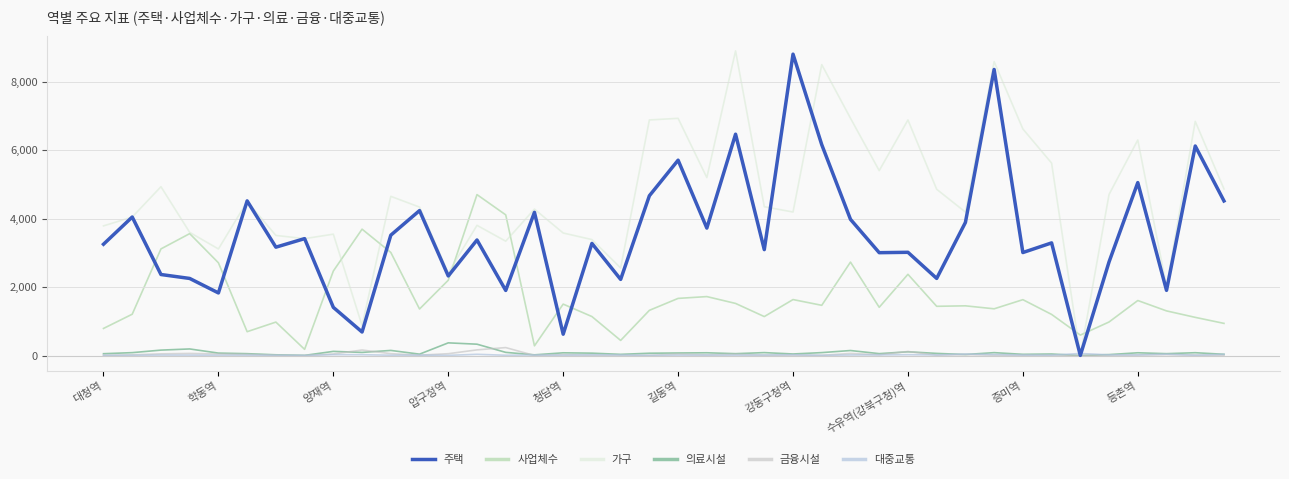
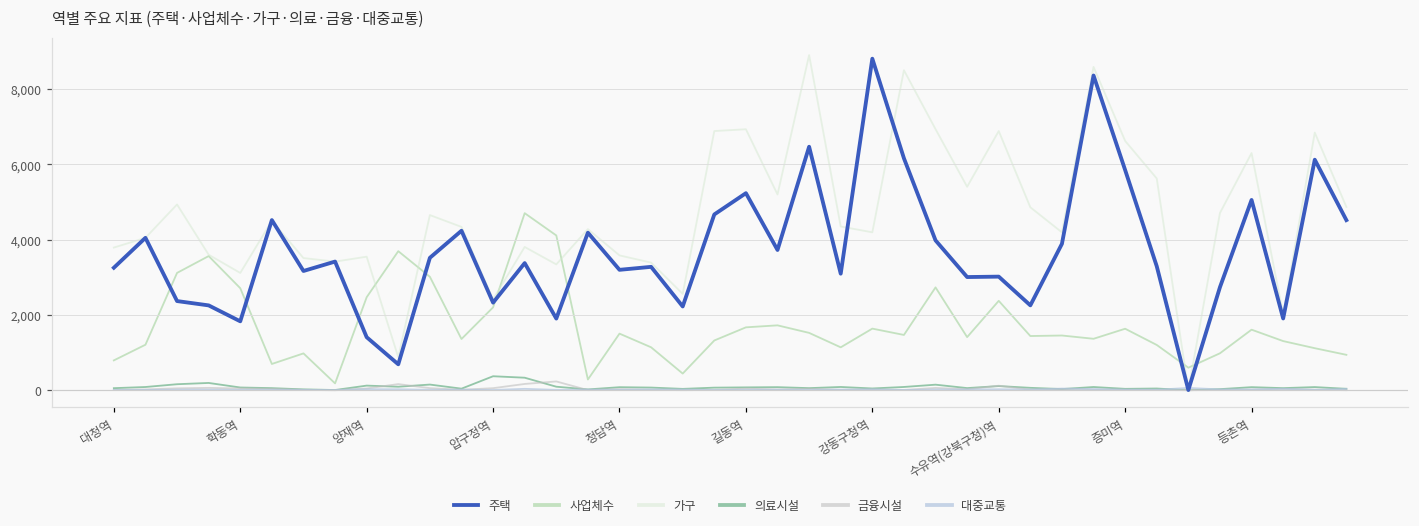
  {
    "주택": {
      "대청역": "3,300",
      "학동역": "1,800",
      "양재역": "1,400",
      "압구정역": "2,300",
-     "청담역": "600",
-     "길동역": "5,700",
+     "청담역": "3,200",
+     "길동역": "5,200",
      "강동구청역": "8,800",
      "수유역(강북구청)역": "3,000",
-     "증미역": "3,000",
+     "증미역": "5,900",
      "등촌역": "5,100"
    },
    "의료시설": {
      "양재역": "100",
      "압구정역": "400"
    }
  }
